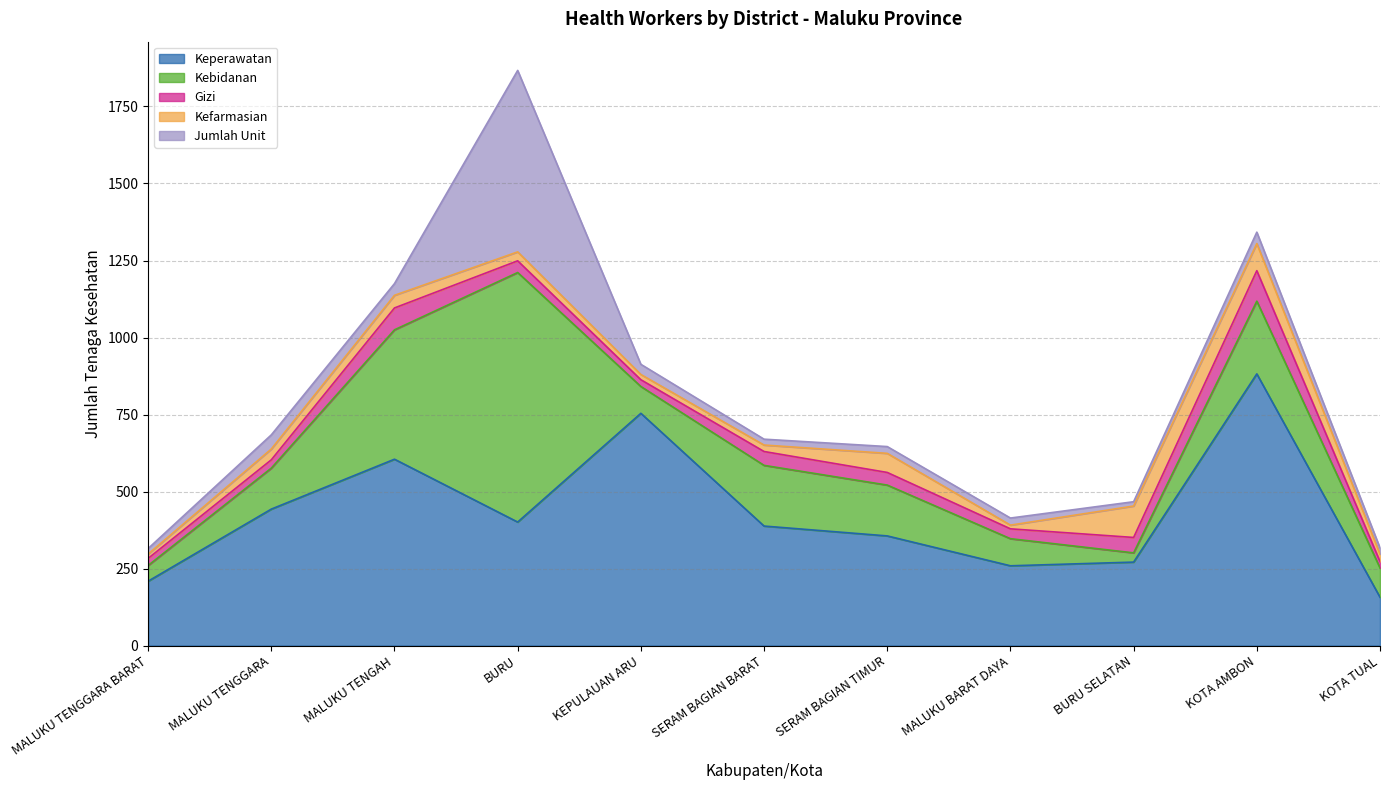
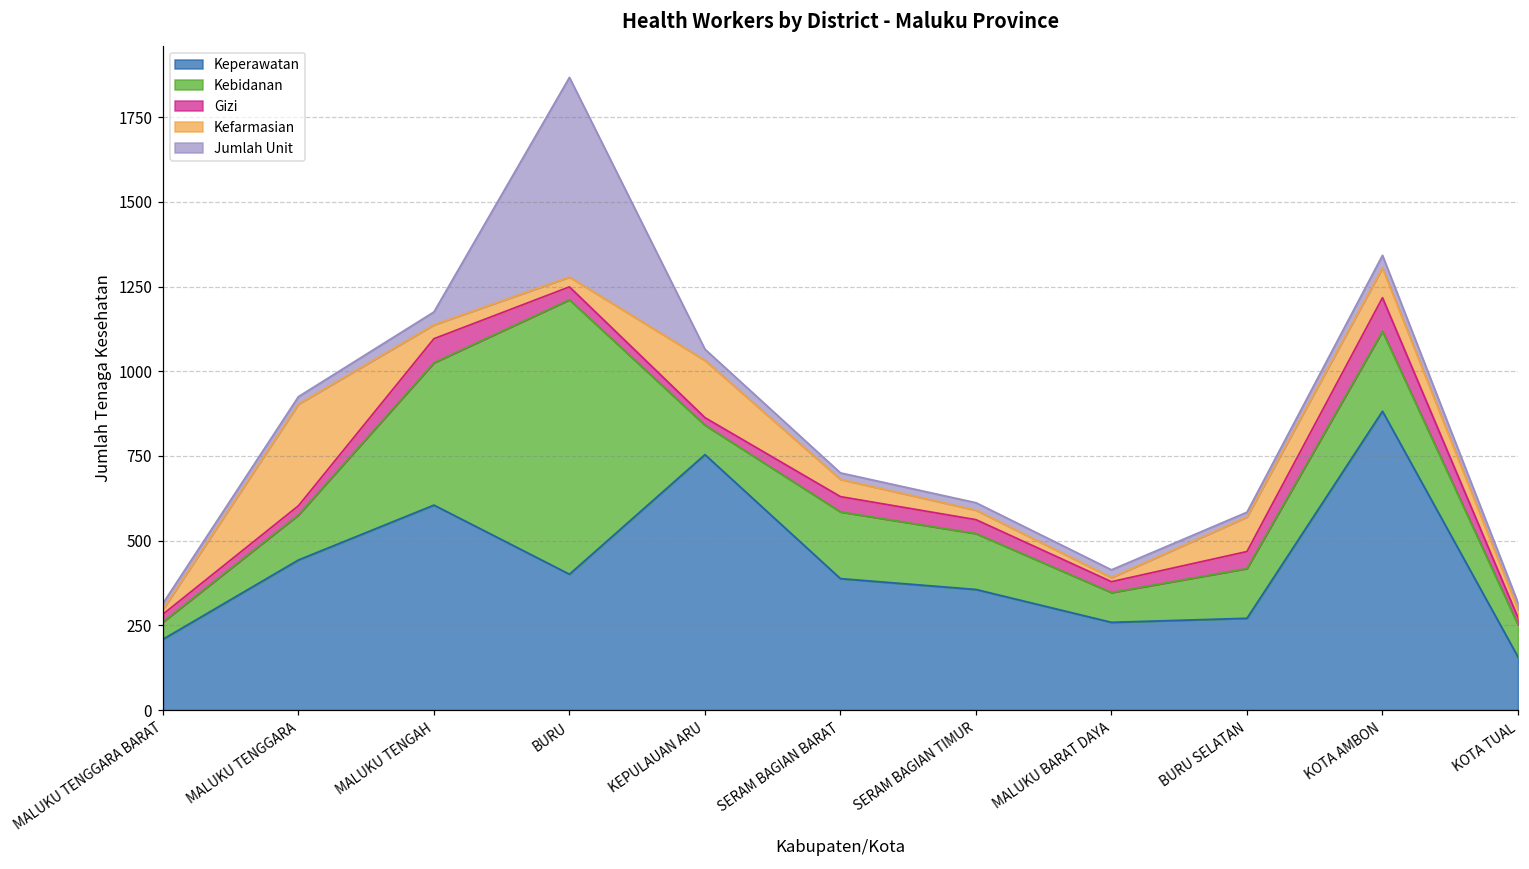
  {
    "Keperawatan": {
      "MALUKU TENGGARA BARAT": 210,
      "MALUKU TENGGARA": 440,
      "MALUKU TENGAH": 610,
      "BURU": 400,
      "KEPULAUAN ARU": 750,
      "SERAM BAGIAN BARAT": 390,
      "SERAM BAGIAN TIMUR": 360,
      "MALUKU BARAT DAYA": 260,
      "BURU SELATAN": 270,
      "KOTA AMBON": 880,
      "KOTA TUAL": 160
    },
    "Kebidanan": {
      "MALUKU TENGGARA BARAT": 50,
      "MALUKU TENGGARA": 130,
      "MALUKU TENGAH": 420,
      "BURU": 810,
      "KEPULAUAN ARU": 90,
      "SERAM BAGIAN BARAT": 200,
      "SERAM BAGIAN TIMUR": 170,
      "MALUKU BARAT DAYA": 90,
-     "BURU SELATAN": 30,
+     "BURU SELATAN": 150,
      "KOTA AMBON": 240,
      "KOTA TUAL": 100
    },
    "Gizi": {
      "MALUKU TENGGARA BARAT": 20,
      "MALUKU TENGGARA": 30,
      "MALUKU TENGAH": 70,
      "BURU": 40,
      "KEPULAUAN ARU": 20,
      "SERAM BAGIAN BARAT": 50,
      "SERAM BAGIAN TIMUR": 40,
      "MALUKU BARAT DAYA": 30,
      "BURU SELATAN": 50,
      "KOTA AMBON": 100,
      "KOTA TUAL": 20
    },
    "Kefarmasian": {
      "MALUKU TENGGARA BARAT": 10,
-     "MALUKU TENGGARA": 40,
+     "MALUKU TENGGARA": 300,
      "MALUKU TENGAH": 40,
      "BURU": 30,
-     "KEPULAUAN ARU": 20,
-     "SERAM BAGIAN BARAT": 20,
-     "SERAM BAGIAN TIMUR": 60,
+     "KEPULAUAN ARU": 170,
+     "SERAM BAGIAN BARAT": 50,
+     "SERAM BAGIAN TIMUR": 30,
      "MALUKU BARAT DAYA": 10,
      "BURU SELATAN": 100,
      "KOTA AMBON": 90,
      "KOTA TUAL": 20
    },
    "Jumlah Unit": {
      "MALUKU TENGGARA BARAT": 20,
-     "MALUKU TENGGARA": 50,
+     "MALUKU TENGGARA": 20,
      "MALUKU TENGAH": 40,
      "BURU": 590,
      "KEPULAUAN ARU": 30,
      "SERAM BAGIAN BARAT": 20,
      "SERAM BAGIAN TIMUR": 20,
      "MALUKU BARAT DAYA": 20,
      "BURU SELATAN": 10,
      "KOTA AMBON": 40,
      "KOTA TUAL": 20
    }
  }
